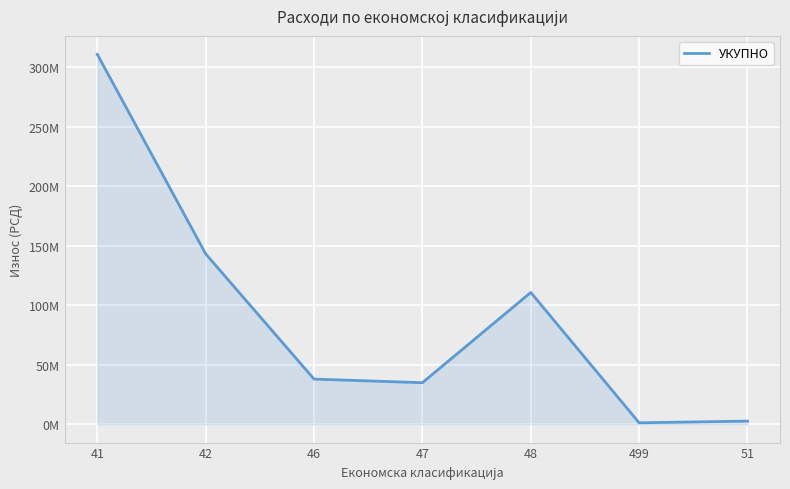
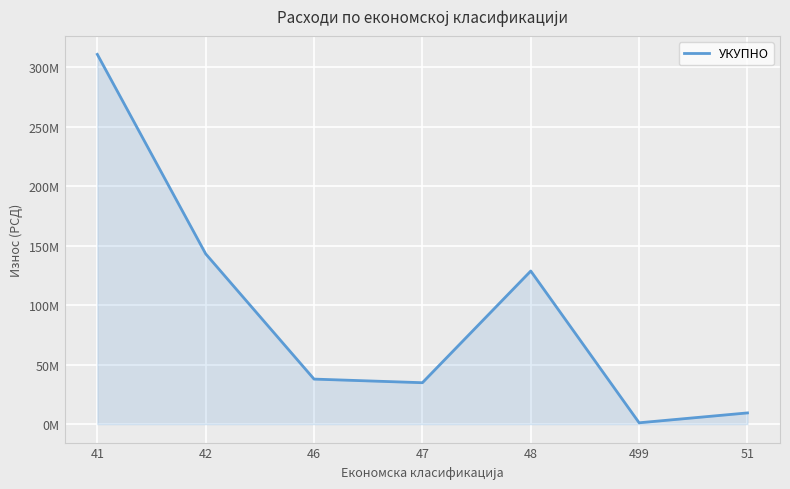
  {
    "41": 311000000,
    "42": 143000000,
    "46": 38000000,
    "47": 35000000,
-   "48": 111000000,
+   "48": 129000000,
    "499": 1000000,
-   "51": 3000000
+   "51": 9000000
  }
